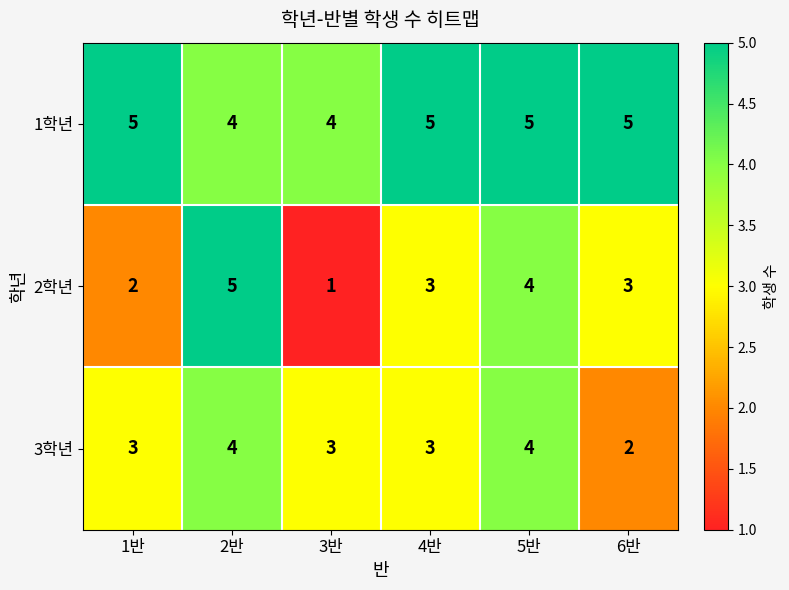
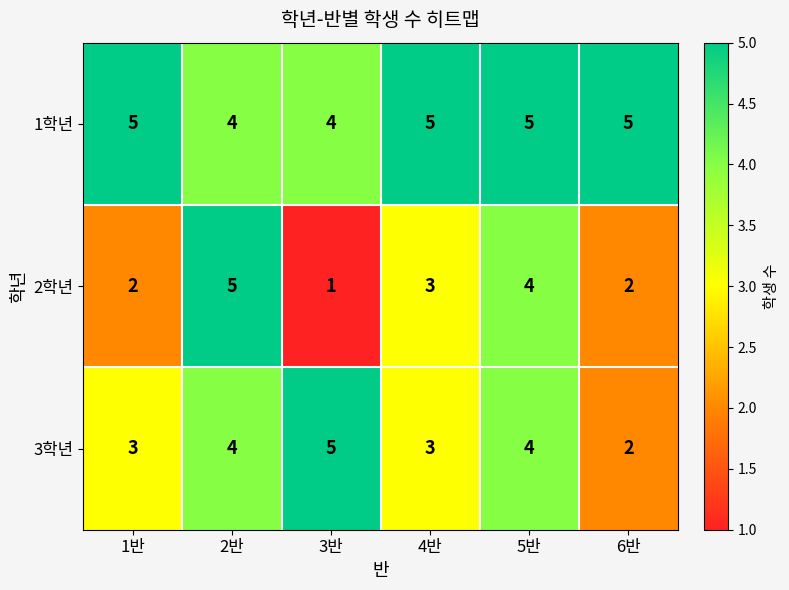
  {
    "1학년": {
      "1반": 5,
      "2반": 4,
      "3반": 4,
      "4반": 5,
      "5반": 5,
      "6반": 5
    },
    "2학년": {
      "1반": 2,
      "2반": 5,
      "3반": 1,
      "4반": 3,
      "5반": 4,
-     "6반": 3
+     "6반": 2
    },
    "3학년": {
      "1반": 3,
      "2반": 4,
-     "3반": 3,
+     "3반": 5,
      "4반": 3,
      "5반": 4,
      "6반": 2
    }
  }
